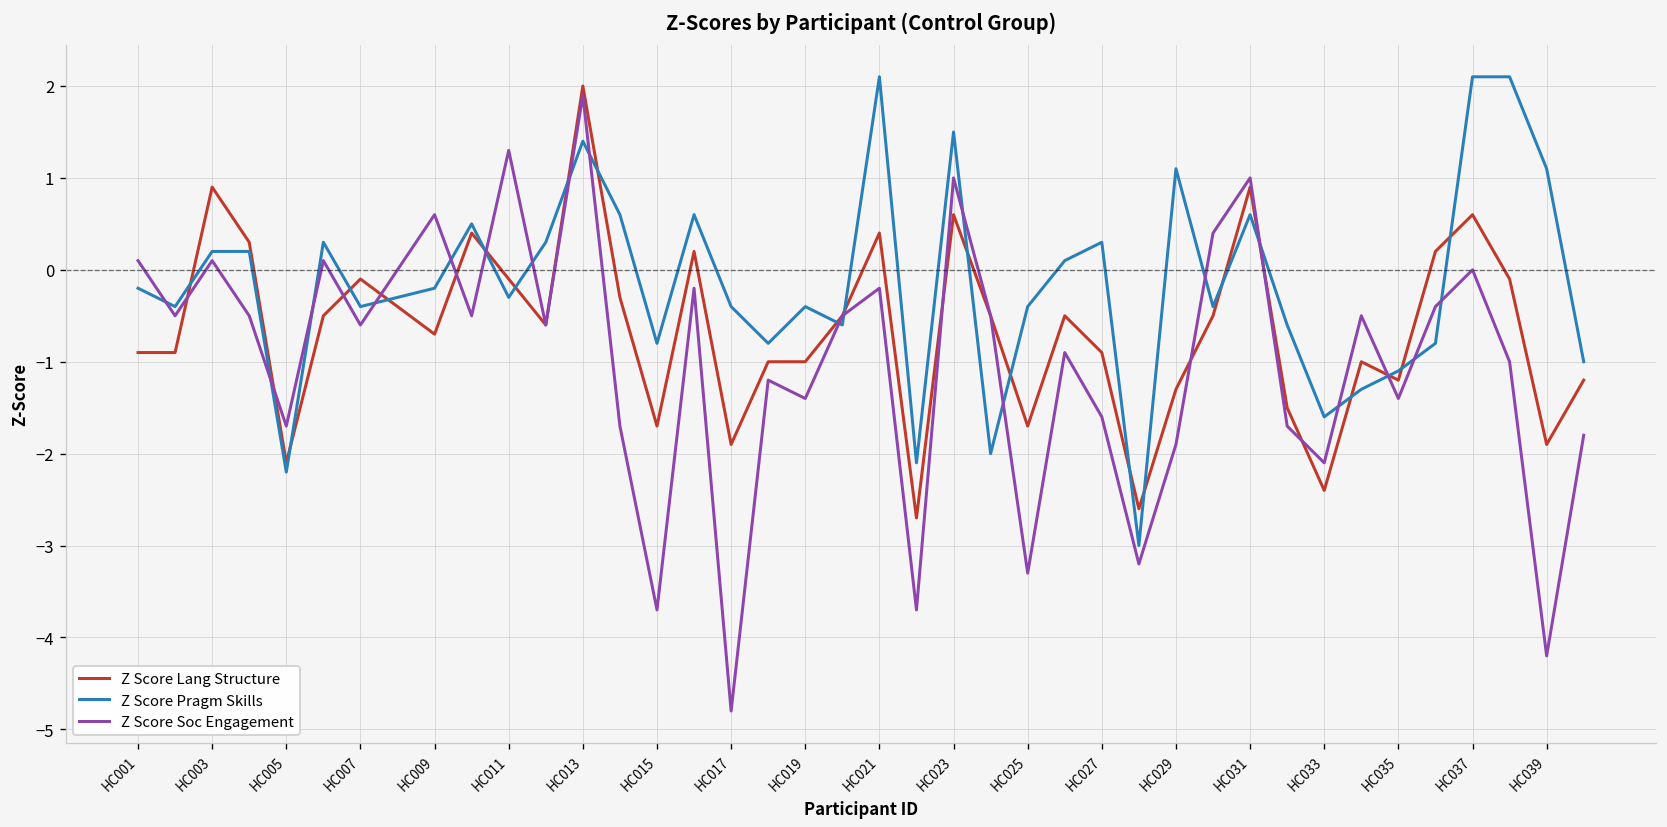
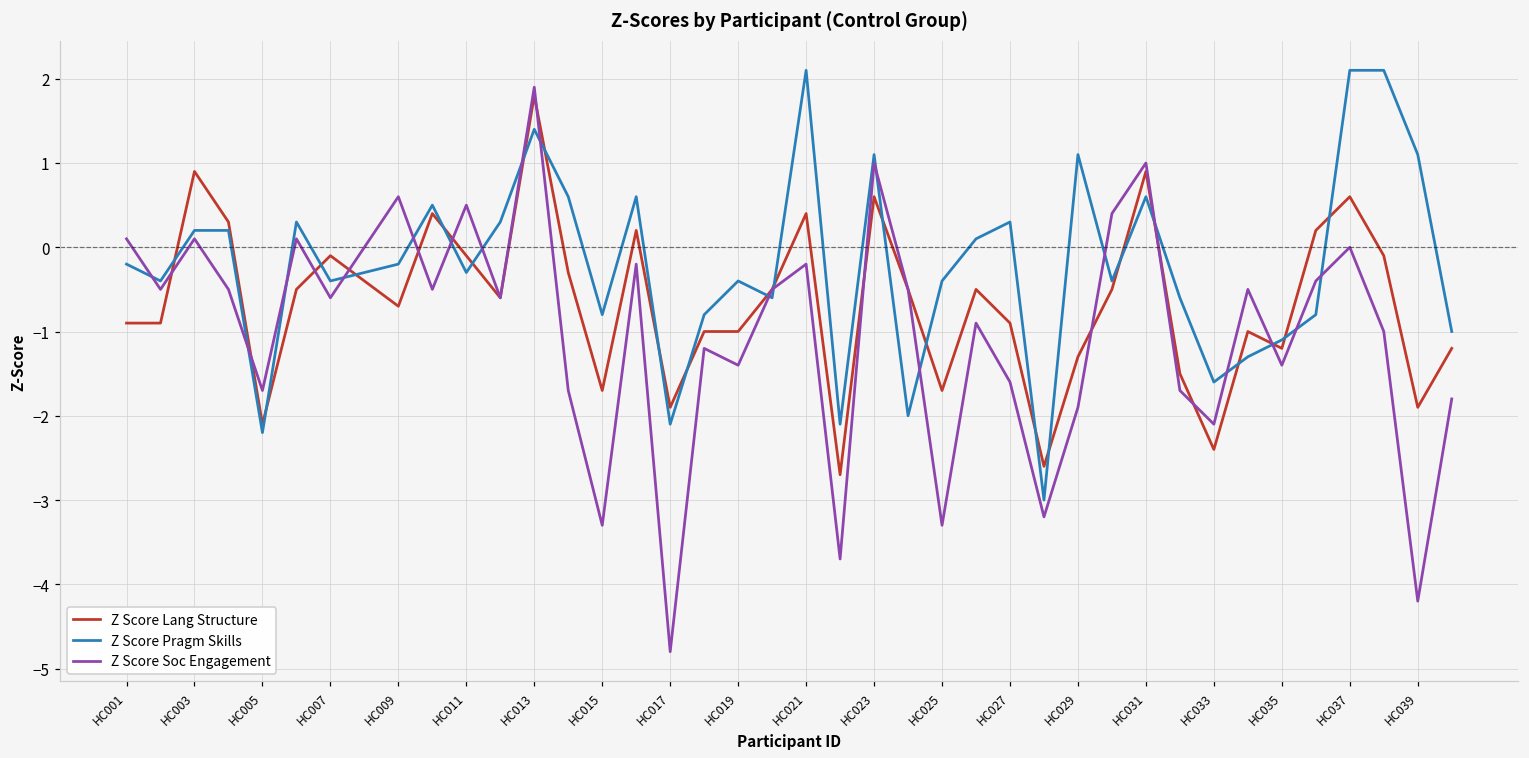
  {
    "Z Score Lang Structure": {
      "HC001": -0.9,
      "HC003": 0.9,
      "HC005": -2.1,
      "HC007": -0.1,
      "HC009": -0.7,
      "HC011": -0.1,
-     "HC013": 2.0,
+     "HC013": 1.8,
      "HC015": -1.7,
      "HC017": -1.9,
      "HC019": -1.0,
      "HC021": 0.4,
      "HC023": 0.6,
      "HC025": -1.7,
      "HC027": -0.9,
      "HC029": -1.3,
      "HC031": 0.9,
      "HC033": -2.4,
      "HC035": -1.2,
      "HC037": 0.6,
      "HC039": -1.9
    },
    "Z Score Pragm Skills": {
      "HC001": -0.2,
      "HC003": 0.2,
      "HC005": -2.2,
      "HC007": -0.4,
      "HC009": -0.2,
      "HC011": -0.3,
      "HC013": 1.4,
      "HC015": -0.8,
-     "HC017": -0.4,
+     "HC017": -2.1,
      "HC019": -0.4,
      "HC021": 2.1,
-     "HC023": 1.5,
+     "HC023": 1.1,
      "HC025": -0.4,
      "HC027": 0.3,
      "HC029": 1.1,
      "HC031": 0.6,
      "HC033": -1.6,
      "HC035": -1.1,
      "HC037": 2.1,
      "HC039": 1.1
    },
    "Z Score Soc Engagement": {
      "HC001": 0.1,
      "HC003": 0.1,
      "HC005": -1.7,
      "HC007": -0.6,
      "HC009": 0.6,
-     "HC011": 1.3,
+     "HC011": 0.5,
      "HC013": 1.9,
-     "HC015": -3.7,
+     "HC015": -3.3,
      "HC017": -4.8,
      "HC019": -1.4,
      "HC021": -0.2,
      "HC023": 1.0,
      "HC025": -3.3,
      "HC027": -1.6,
      "HC029": -1.9,
      "HC031": 1.0,
      "HC033": -2.1,
      "HC035": -1.4,
      "HC037": 0.0,
      "HC039": -4.2
    }
  }
